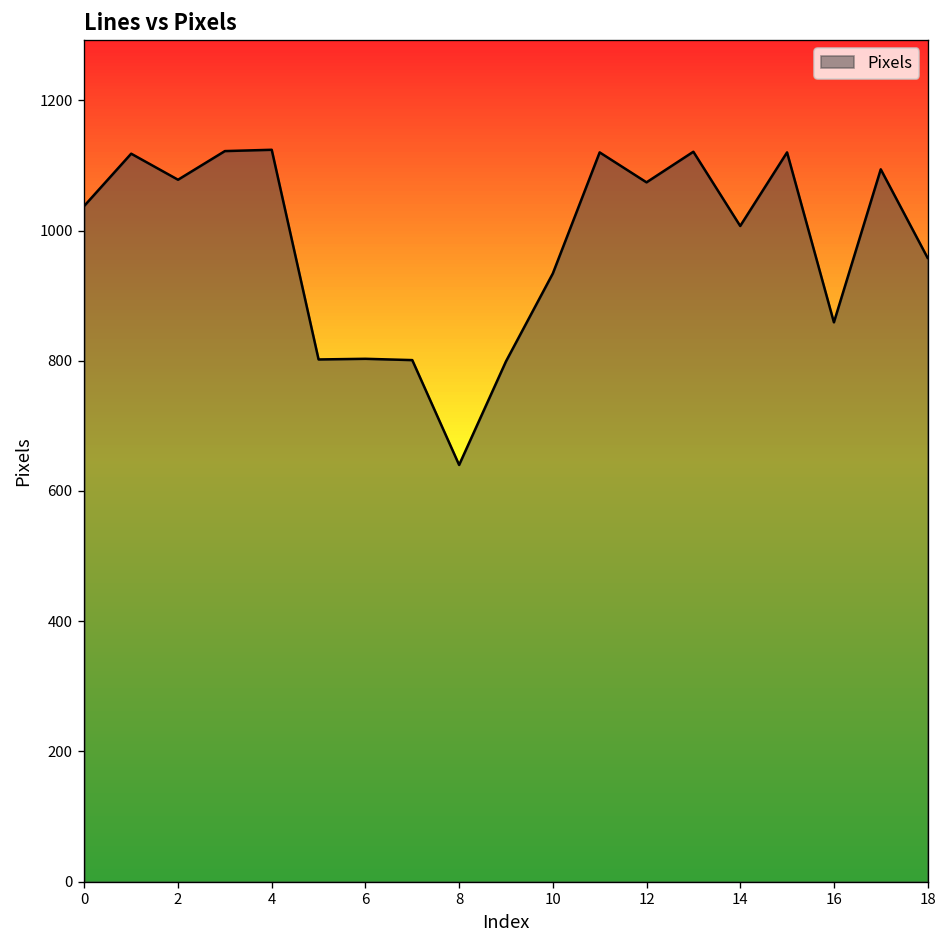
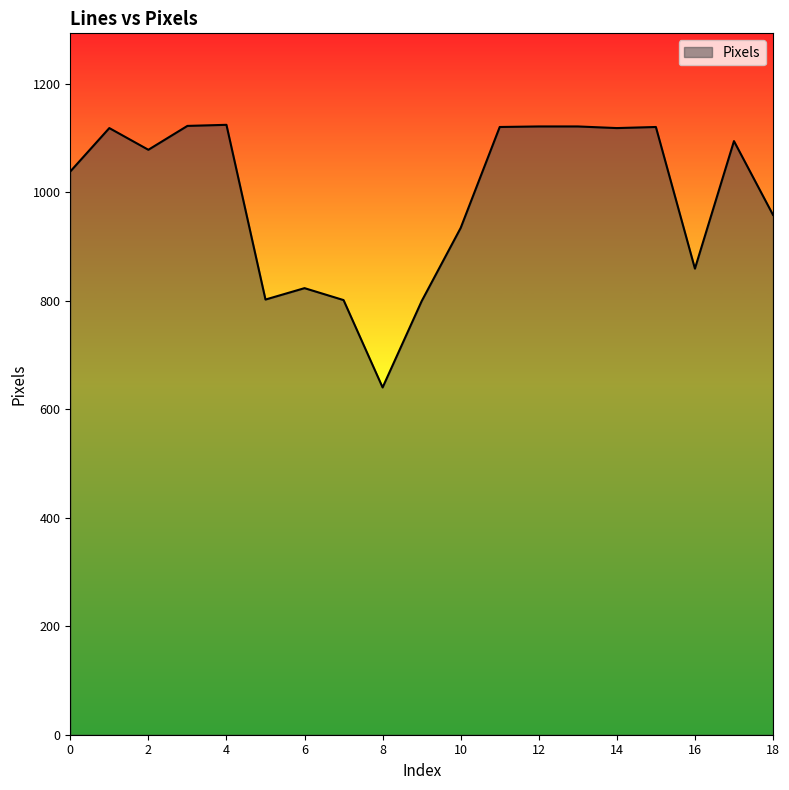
  {
    "0": 1040,
    "2": 1080,
    "4": 1120,
-   "6": 800,
+   "6": 820,
    "8": 640,
    "10": 930,
-   "12": 1070,
-   "14": 1010,
+   "12": 1120,
+   "14": 1120,
    "16": 860,
    "18": 960
  }
